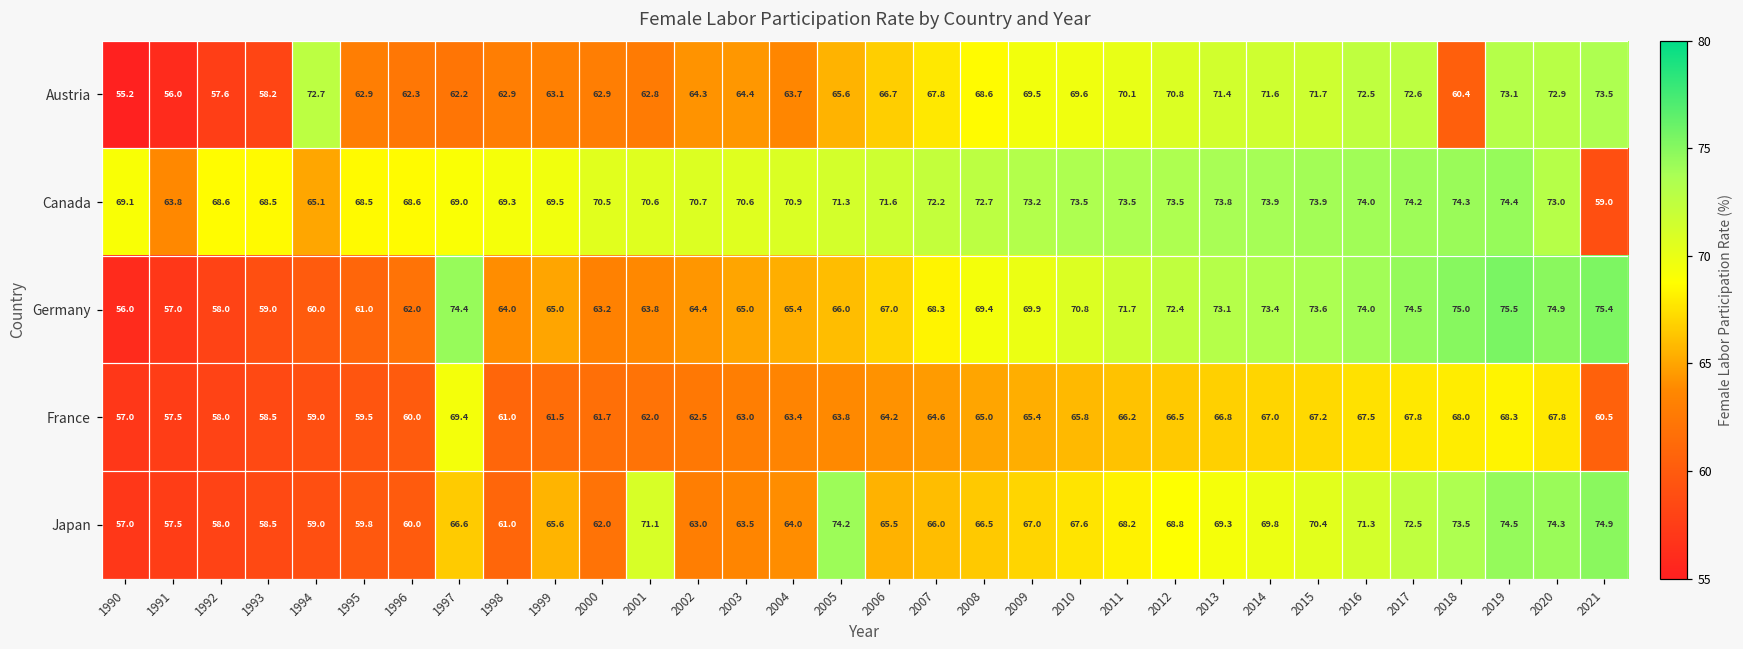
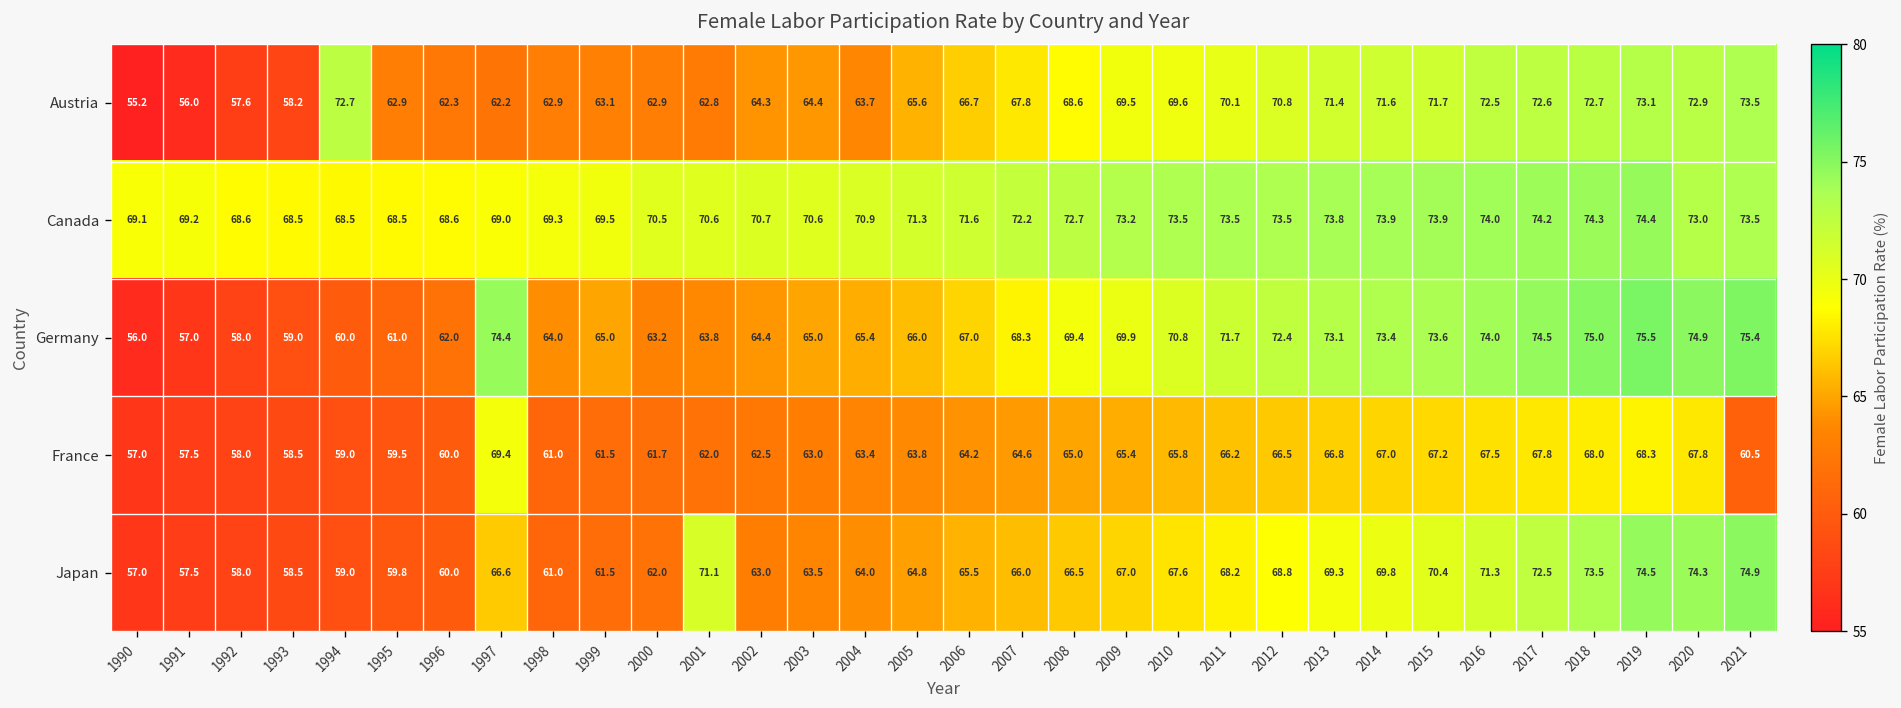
  {
    "Austria": {
      "1990": 55.2,
      "1991": 56.0,
      "1992": 57.6,
      "1993": 58.2,
      "1994": 72.7,
      "1995": 62.9,
      "1996": 62.3,
      "1997": 62.2,
      "1998": 62.9,
      "1999": 63.1,
      "2000": 62.9,
      "2001": 62.8,
      "2002": 64.3,
      "2003": 64.4,
      "2004": 63.7,
      "2005": 65.6,
      "2006": 66.7,
      "2007": 67.8,
      "2008": 68.6,
      "2009": 69.5,
      "2010": 69.6,
      "2011": 70.1,
      "2012": 70.8,
      "2013": 71.4,
      "2014": 71.6,
      "2015": 71.7,
      "2016": 72.5,
      "2017": 72.6,
-     "2018": 60.4,
+     "2018": 72.7,
      "2019": 73.1,
      "2020": 72.9,
      "2021": 73.5
    },
    "Canada": {
      "1990": 69.1,
-     "1991": 63.8,
+     "1991": 69.2,
      "1992": 68.6,
      "1993": 68.5,
-     "1994": 65.1,
+     "1994": 68.5,
      "1995": 68.5,
      "1996": 68.6,
      "1997": 69.0,
      "1998": 69.3,
      "1999": 69.5,
      "2000": 70.5,
      "2001": 70.6,
      "2002": 70.7,
      "2003": 70.6,
      "2004": 70.9,
      "2005": 71.3,
      "2006": 71.6,
      "2007": 72.2,
      "2008": 72.7,
      "2009": 73.2,
      "2010": 73.5,
      "2011": 73.5,
      "2012": 73.5,
      "2013": 73.8,
      "2014": 73.9,
      "2015": 73.9,
      "2016": 74.0,
      "2017": 74.2,
      "2018": 74.3,
      "2019": 74.4,
      "2020": 73.0,
-     "2021": 59.0
+     "2021": 73.5
    },
    "Germany": {
      "1990": 56.0,
      "1991": 57.0,
      "1992": 58.0,
      "1993": 59.0,
      "1994": 60.0,
      "1995": 61.0,
      "1996": 62.0,
      "1997": 74.4,
      "1998": 64.0,
      "1999": 65.0,
      "2000": 63.2,
      "2001": 63.8,
      "2002": 64.4,
      "2003": 65.0,
      "2004": 65.4,
      "2005": 66.0,
      "2006": 67.0,
      "2007": 68.3,
      "2008": 69.4,
      "2009": 69.9,
      "2010": 70.8,
      "2011": 71.7,
      "2012": 72.4,
      "2013": 73.1,
      "2014": 73.4,
      "2015": 73.6,
      "2016": 74.0,
      "2017": 74.5,
      "2018": 75.0,
      "2019": 75.5,
      "2020": 74.9,
      "2021": 75.4
    },
    "France": {
      "1990": 57.0,
      "1991": 57.5,
      "1992": 58.0,
      "1993": 58.5,
      "1994": 59.0,
      "1995": 59.5,
      "1996": 60.0,
      "1997": 69.4,
      "1998": 61.0,
      "1999": 61.5,
      "2000": 61.7,
      "2001": 62.0,
      "2002": 62.5,
      "2003": 63.0,
      "2004": 63.4,
      "2005": 63.8,
      "2006": 64.2,
      "2007": 64.6,
      "2008": 65.0,
      "2009": 65.4,
      "2010": 65.8,
      "2011": 66.2,
      "2012": 66.5,
      "2013": 66.8,
      "2014": 67.0,
      "2015": 67.2,
      "2016": 67.5,
      "2017": 67.8,
      "2018": 68.0,
      "2019": 68.3,
      "2020": 67.8,
      "2021": 60.5
    },
    "Japan": {
      "1990": 57.0,
      "1991": 57.5,
      "1992": 58.0,
      "1993": 58.5,
      "1994": 59.0,
      "1995": 59.8,
      "1996": 60.0,
      "1997": 66.6,
      "1998": 61.0,
-     "1999": 65.6,
+     "1999": 61.5,
      "2000": 62.0,
      "2001": 71.1,
      "2002": 63.0,
      "2003": 63.5,
      "2004": 64.0,
-     "2005": 74.2,
+     "2005": 64.8,
      "2006": 65.5,
      "2007": 66.0,
      "2008": 66.5,
      "2009": 67.0,
      "2010": 67.6,
      "2011": 68.2,
      "2012": 68.8,
      "2013": 69.3,
      "2014": 69.8,
      "2015": 70.4,
      "2016": 71.3,
      "2017": 72.5,
      "2018": 73.5,
      "2019": 74.5,
      "2020": 74.3,
      "2021": 74.9
    }
  }
